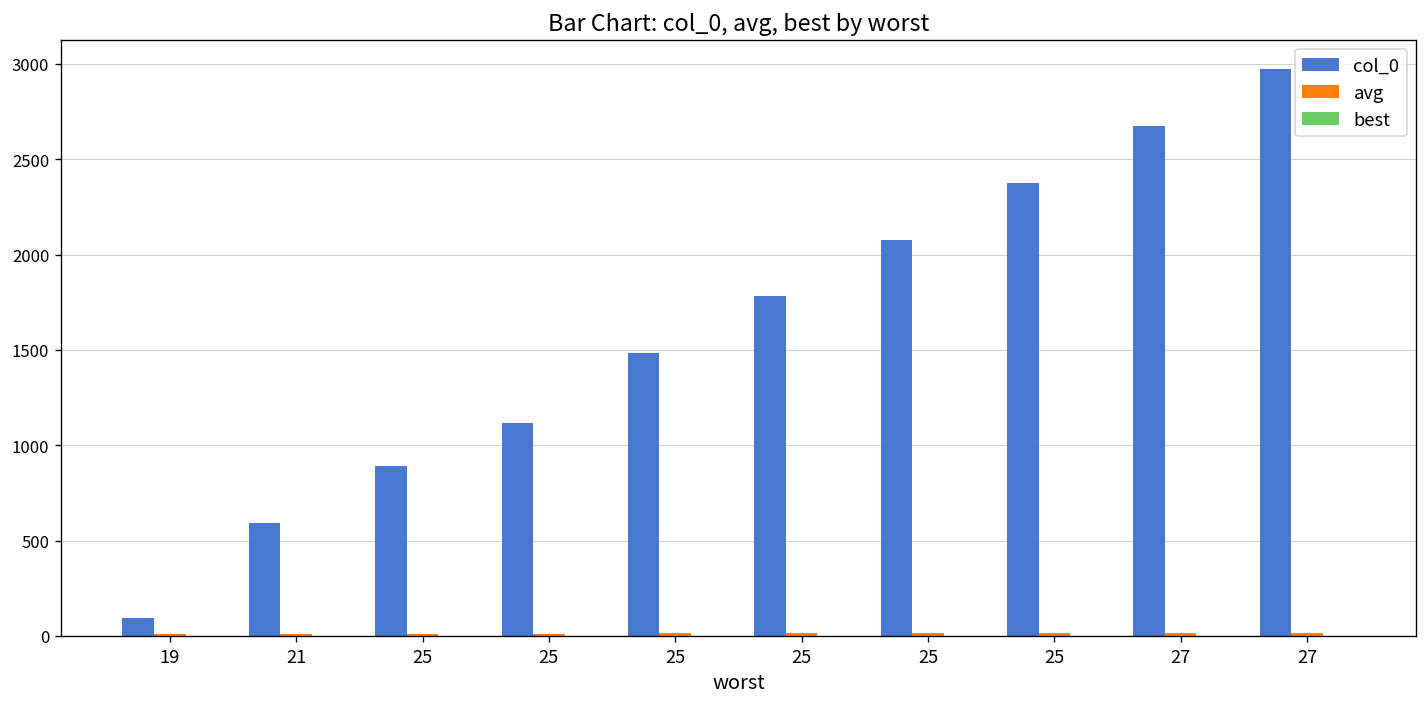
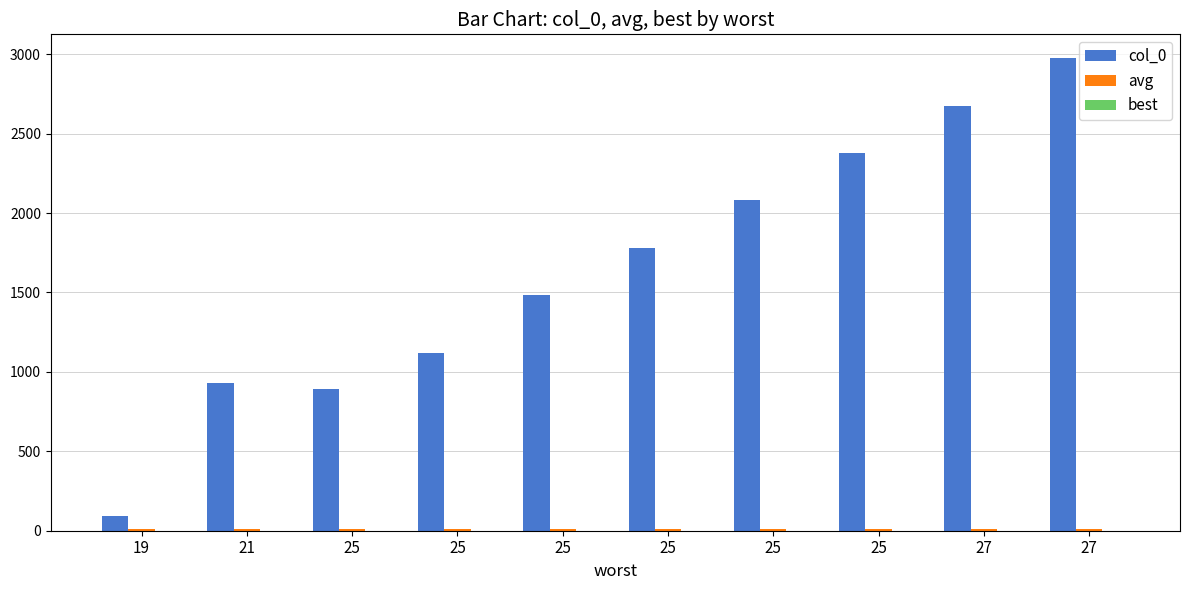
  {
    "col_0": {
      "19": 90,
-     "21": 590
+     "21": 930
    }
  }
